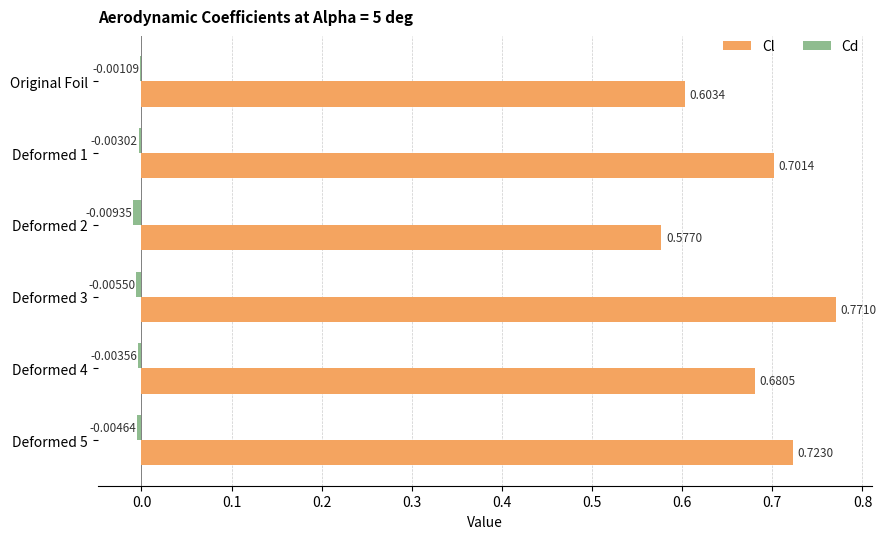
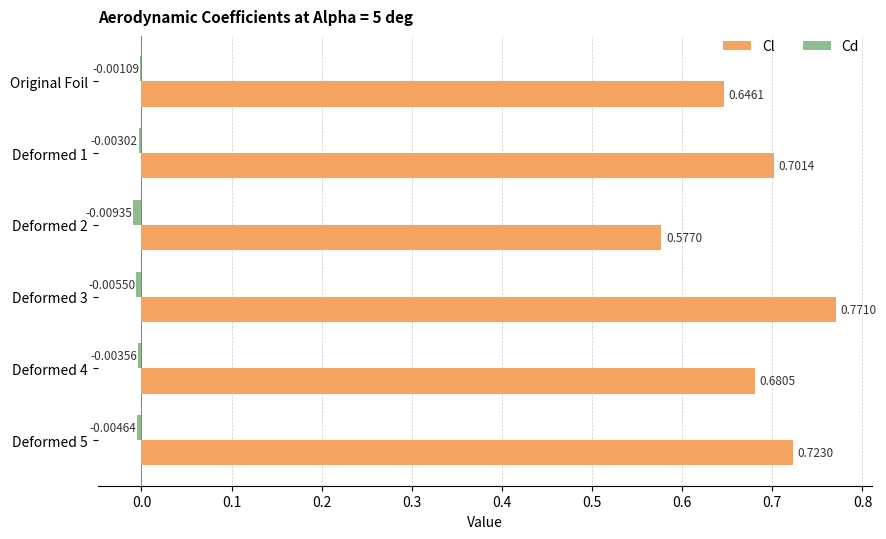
  {
    "Cl": {
-     "Original Foil": 0.6034,
+     "Original Foil": 0.6461,
      "Deformed 1": 0.7014,
      "Deformed 2": 0.5770,
      "Deformed 3": 0.7710,
      "Deformed 4": 0.6805,
      "Deformed 5": 0.7230
    },
    "Cd": {
      "Original Foil": -0.00109,
      "Deformed 1": -0.00302,
      "Deformed 2": -0.00935,
      "Deformed 3": -0.00550,
      "Deformed 4": -0.00356,
      "Deformed 5": -0.00464
    }
  }
